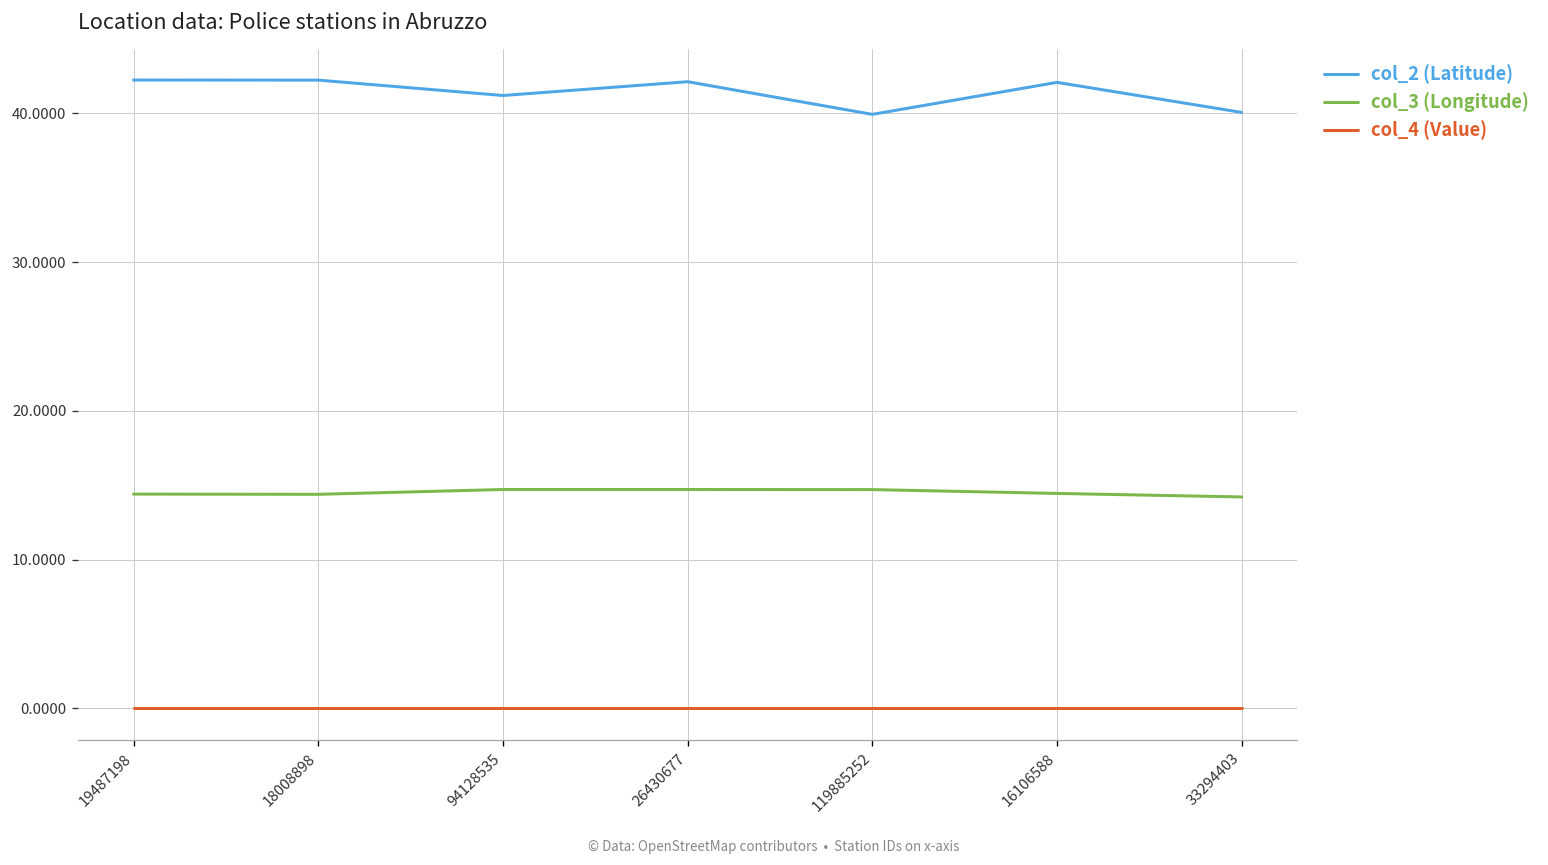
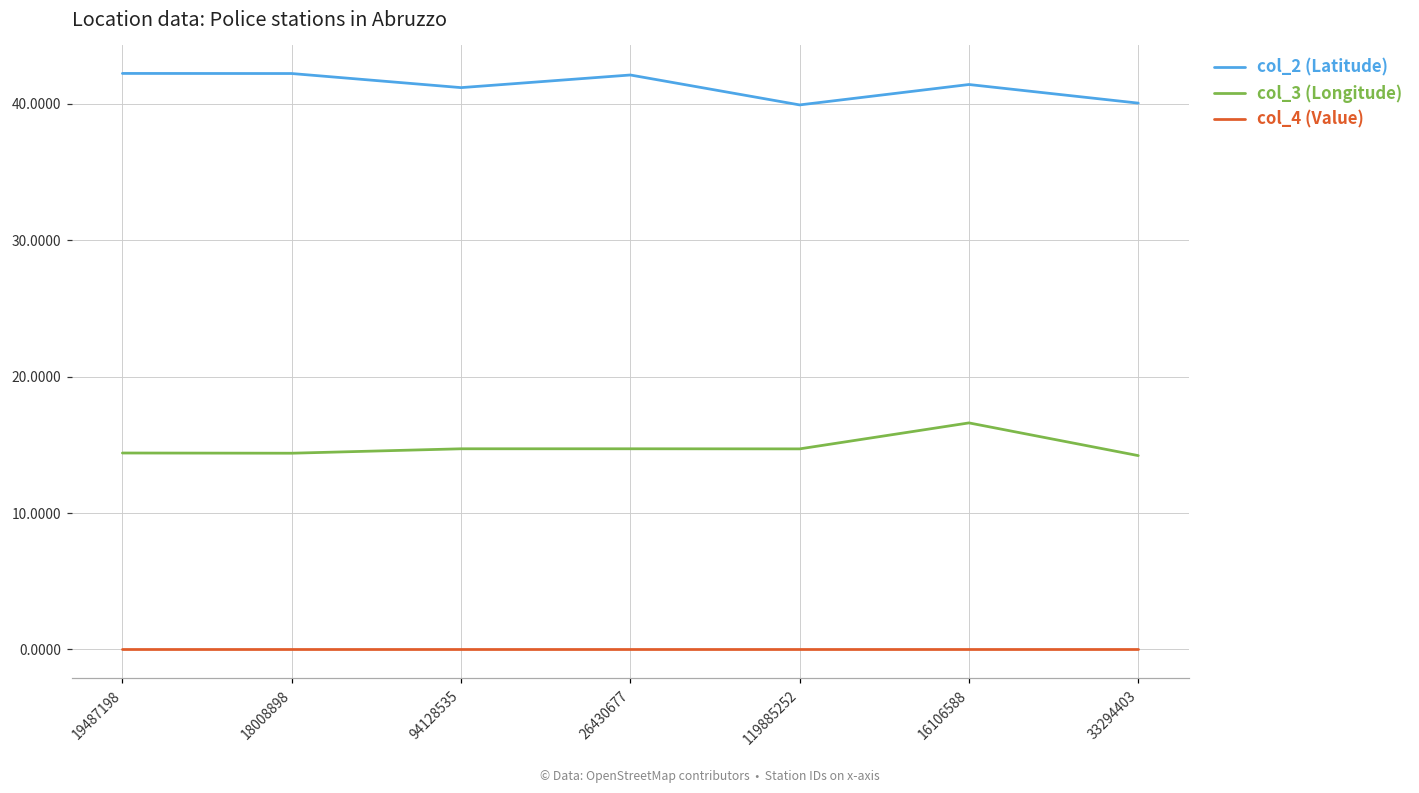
  {
    "col_2 (Latitude)": {
      "19487198": 42.2,
      "18008898": 42.2,
      "94128535": 41.2,
      "26430677": 42.1,
      "119885252": 39.9,
-     "16106588": 42.1,
+     "16106588": 41.4,
      "33294403": 40.0
    },
    "col_3 (Longitude)": {
      "19487198": 14.4,
      "18008898": 14.4,
      "94128535": 14.7,
      "26430677": 14.7,
      "119885252": 14.7,
-     "16106588": 14.4,
+     "16106588": 16.6,
      "33294403": 14.2
    },
    "col_4 (Value)": {
      "19487198": 0.0,
      "18008898": 0.0,
      "94128535": 0.0,
      "26430677": 0.0,
      "119885252": 0.0,
      "16106588": 0.0,
      "33294403": 0.0
    }
  }
